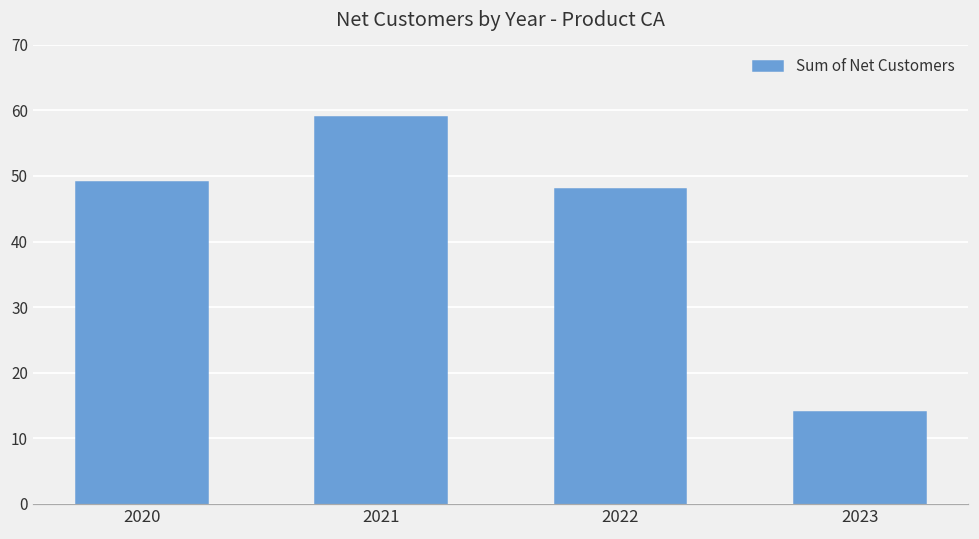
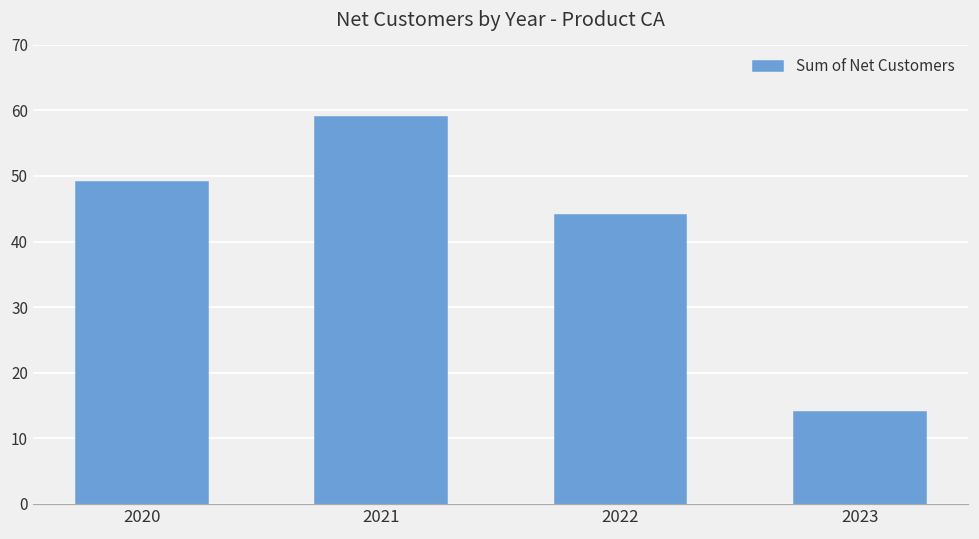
  {
    "2020": 49,
    "2021": 59,
-   "2022": 48,
+   "2022": 44,
    "2023": 14
  }
